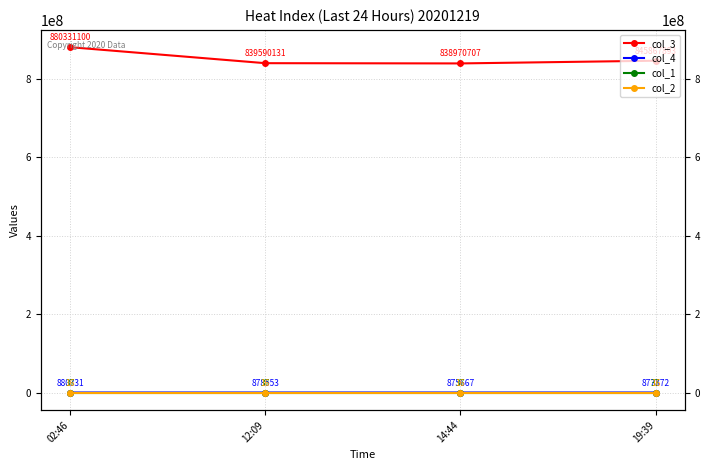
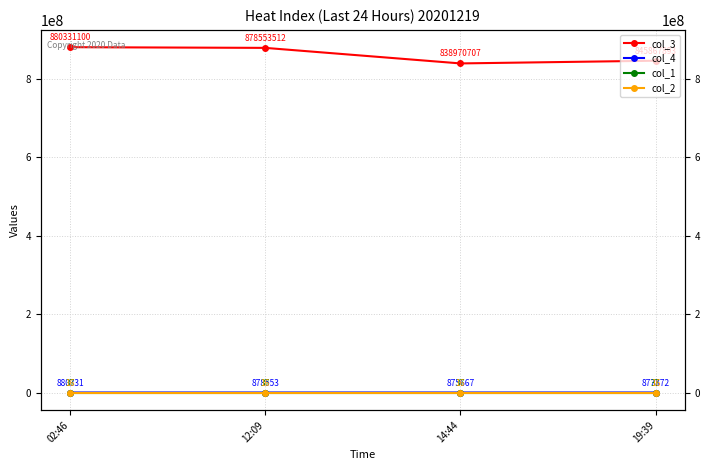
  {
    "col_3": {
      "02:46": 880331100,
-     "12:09": 839590131,
+     "12:09": 878553512,
      "14:44": 838970707
    }
  }
